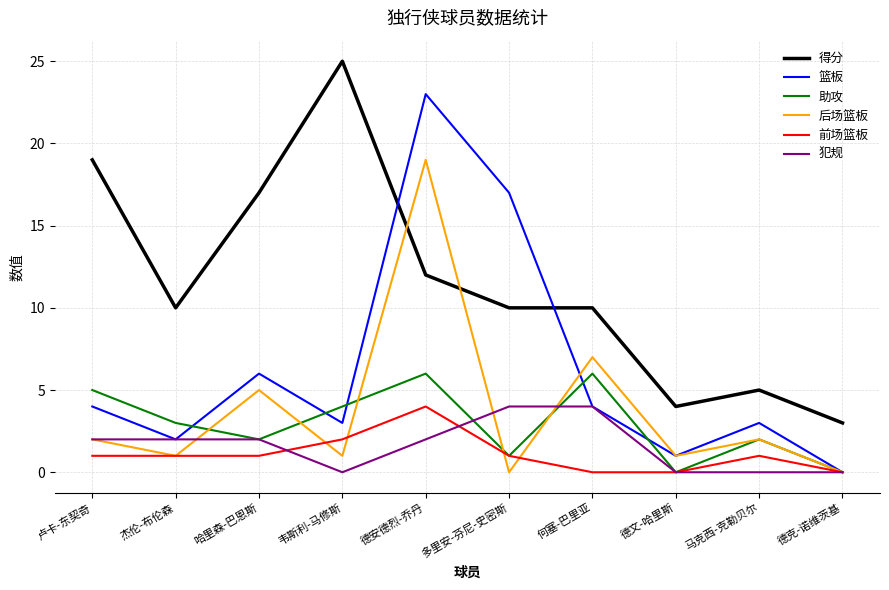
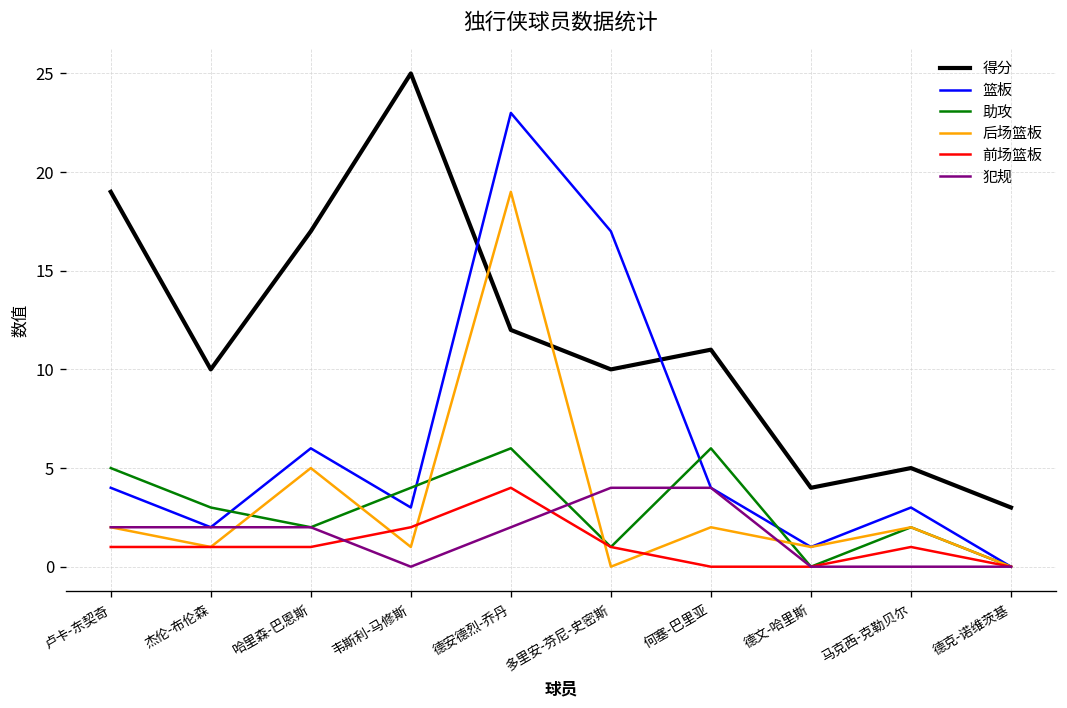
  {
    "得分": {
      "卢卡-东契奇": 19,
      "杰伦-布伦森": 10,
      "哈里森-巴恩斯": 17,
      "韦斯利-马修斯": 25,
      "德安德烈-乔丹": 12,
      "多里安-芬尼-史密斯": 10,
-     "何塞-巴里亚": 10,
+     "何塞-巴里亚": 11,
      "德文-哈里斯": 4,
      "马克西-克勒贝尔": 5,
      "德克-诺维茨基": 3
    },
    "篮板": {
      "卢卡-东契奇": 4,
      "哈里森-巴恩斯": 6,
      "韦斯利-马修斯": 3,
      "德安德烈-乔丹": 23,
      "多里安-芬尼-史密斯": 17,
      "马克西-克勒贝尔": 3
    },
    "助攻": {
      "卢卡-东契奇": 5,
      "杰伦-布伦森": 3,
      "韦斯利-马修斯": 4,
      "德安德烈-乔丹": 6,
      "何塞-巴里亚": 6
    },
    "后场篮板": {
      "哈里森-巴恩斯": 5,
      "韦斯利-马修斯": 1,
      "德安德烈-乔丹": 19,
      "多里安-芬尼-史密斯": 0,
-     "何塞-巴里亚": 7
+     "何塞-巴里亚": 2
    },
    "前场篮板": {
      "卢卡-东契奇": 1,
      "哈里森-巴恩斯": 1,
      "韦斯利-马修斯": 2,
      "德安德烈-乔丹": 4,
      "何塞-巴里亚": 0,
      "马克西-克勒贝尔": 1
    },
    "犯规": {
      "韦斯利-马修斯": 0,
      "德安德烈-乔丹": 2,
      "多里安-芬尼-史密斯": 4,
      "马克西-克勒贝尔": 0
    }
  }
